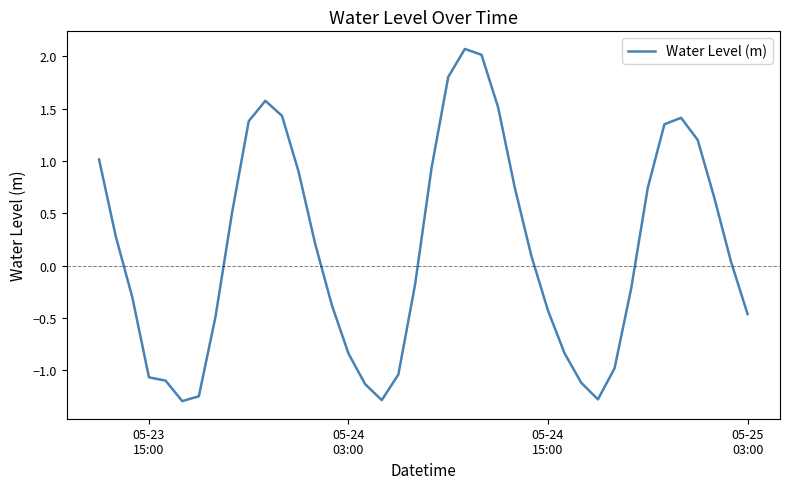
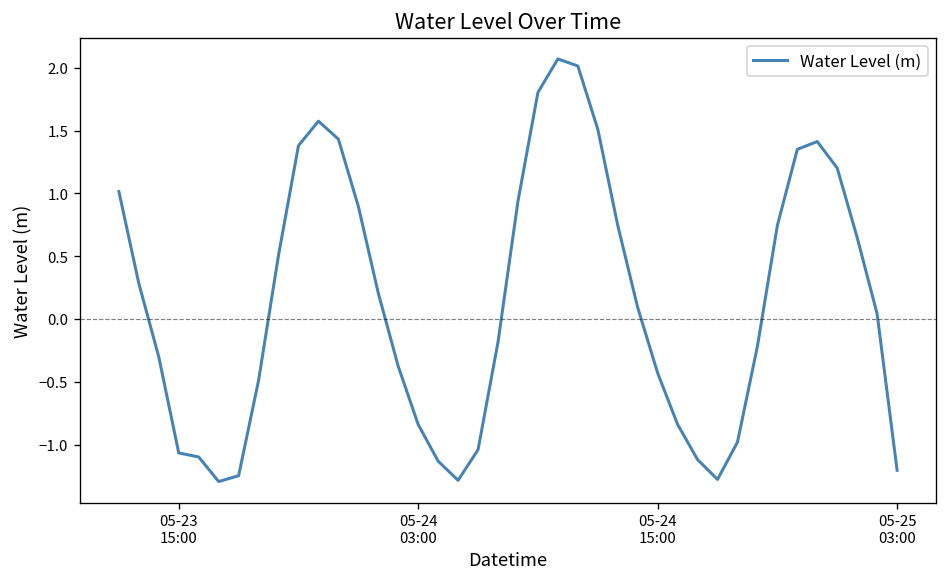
  {
    "05-23 15:00": -1.07,
    "05-24 03:00": -0.84,
    "05-24 15:00": -0.43,
-   "05-25 03:00": -0.46
+   "05-25 03:00": -1.21
  }
